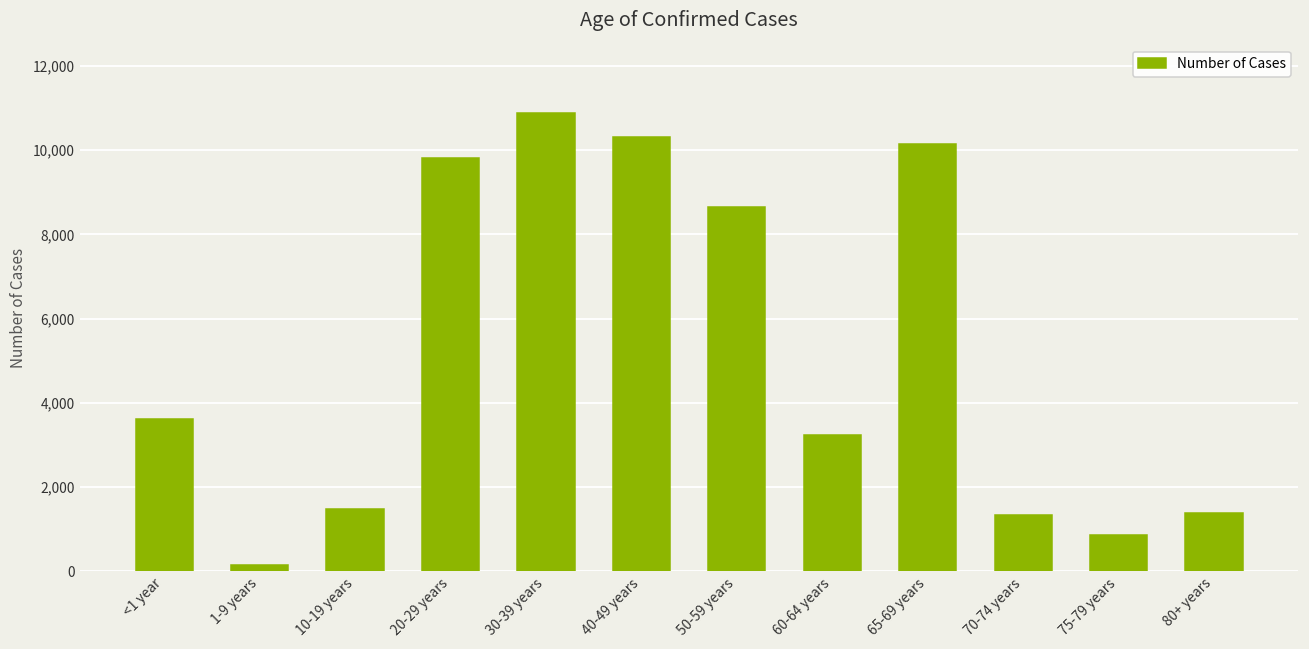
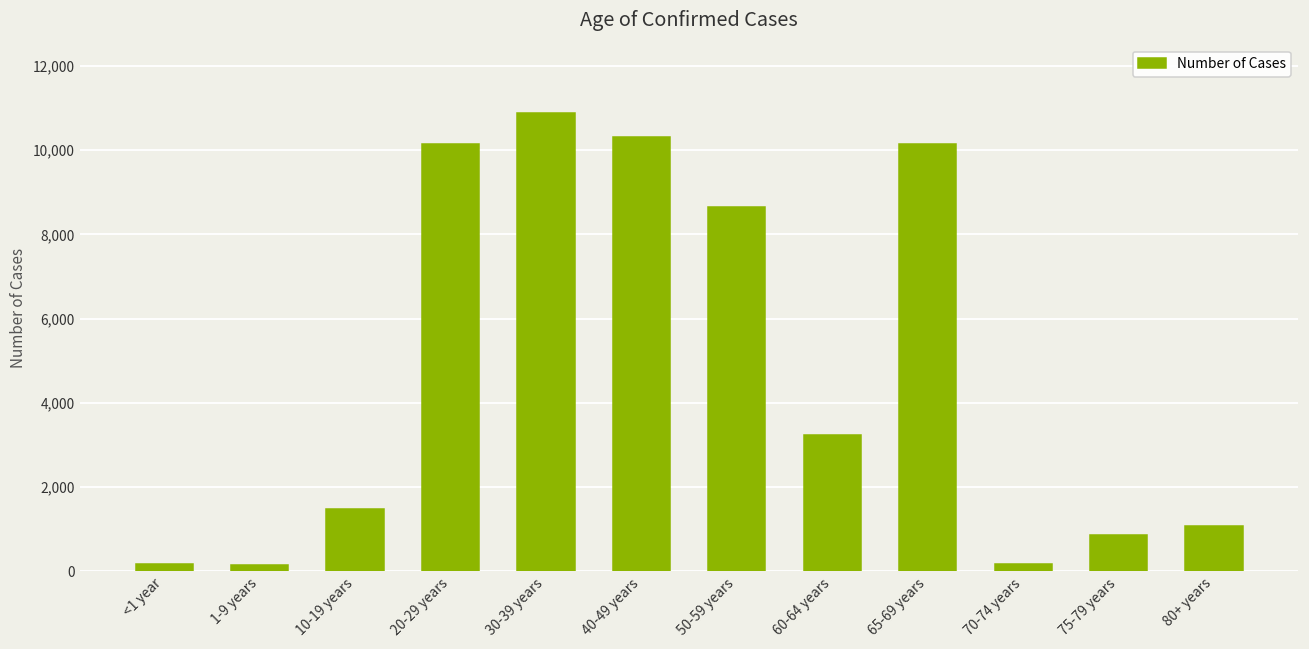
  {
-   "<1 year": "3,600",
+   "<1 year": "200",
    "1-9 years": "200",
    "10-19 years": "1,500",
-   "20-29 years": "9,800",
+   "20-29 years": "10,100",
    "30-39 years": "10,900",
    "40-49 years": "10,300",
    "50-59 years": "8,700",
    "60-64 years": "3,200",
    "65-69 years": "10,100",
-   "70-74 years": "1,300",
+   "70-74 years": "200",
    "75-79 years": "900",
-   "80+ years": "1,400"
+   "80+ years": "1,100"
  }
